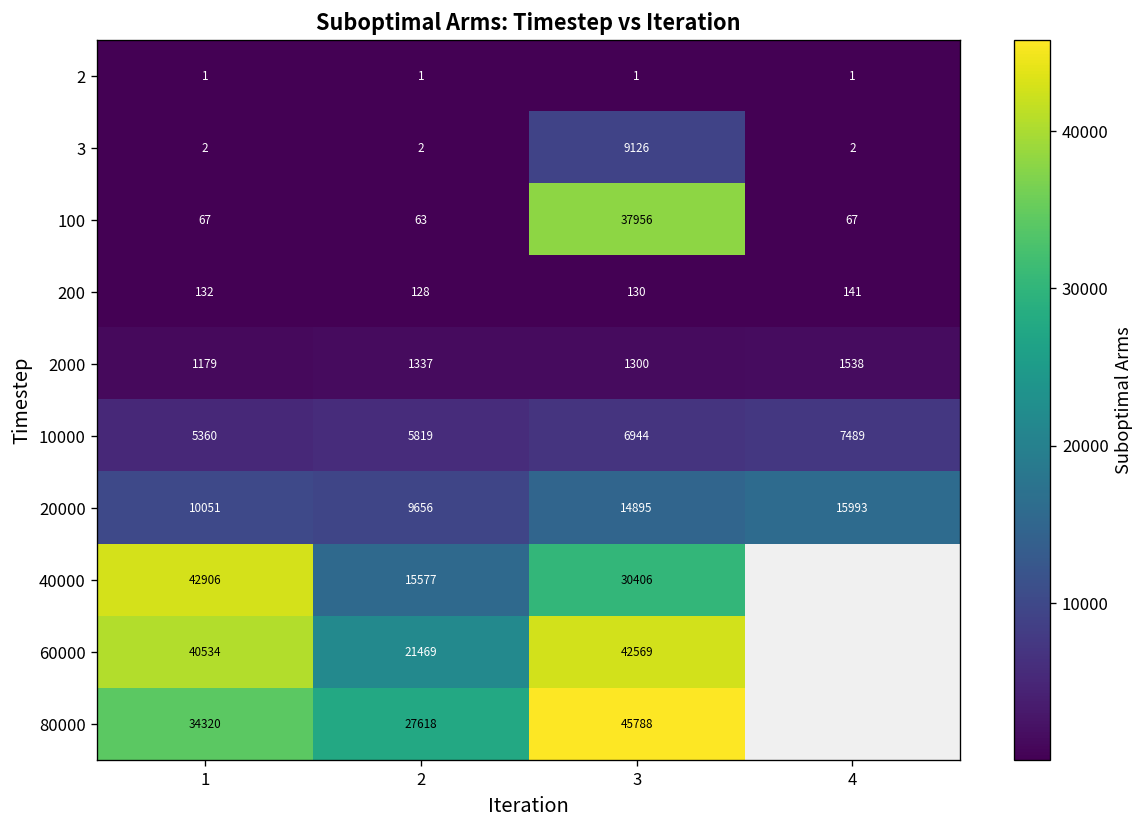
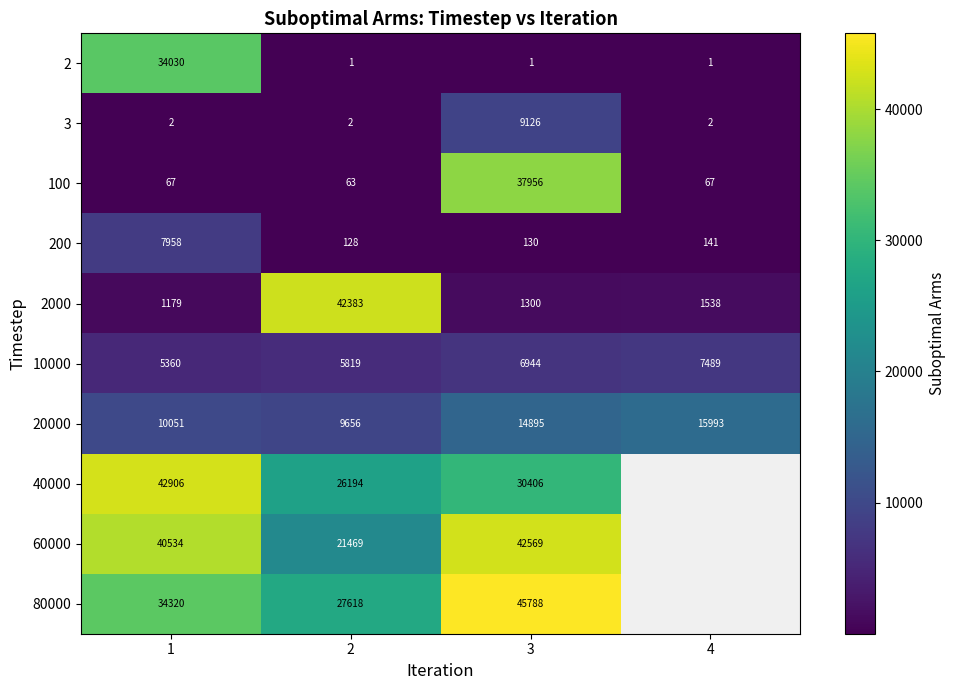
  {
    "2": {
-     "1": 1,
+     "1": 34030,
      "2": 1,
      "3": 1,
      "4": 1
    },
    "3": {
      "1": 2,
      "2": 2,
      "3": 9126,
      "4": 2
    },
    "100": {
      "1": 67,
      "2": 63,
      "3": 37956,
      "4": 67
    },
    "200": {
-     "1": 132,
+     "1": 7958,
      "2": 128,
      "3": 130,
      "4": 141
    },
    "2000": {
      "1": 1179,
-     "2": 1337,
+     "2": 42383,
      "3": 1300,
      "4": 1538
    },
    "10000": {
      "1": 5360,
      "2": 5819,
      "3": 6944,
      "4": 7489
    },
    "20000": {
      "1": 10051,
      "2": 9656,
      "3": 14895,
      "4": 15993
    },
    "40000": {
      "1": 42906,
-     "2": 15577,
+     "2": 26194,
      "3": 30406
    },
    "60000": {
      "1": 40534,
      "2": 21469,
      "3": 42569
    },
    "80000": {
      "1": 34320,
      "2": 27618,
      "3": 45788
    }
  }
